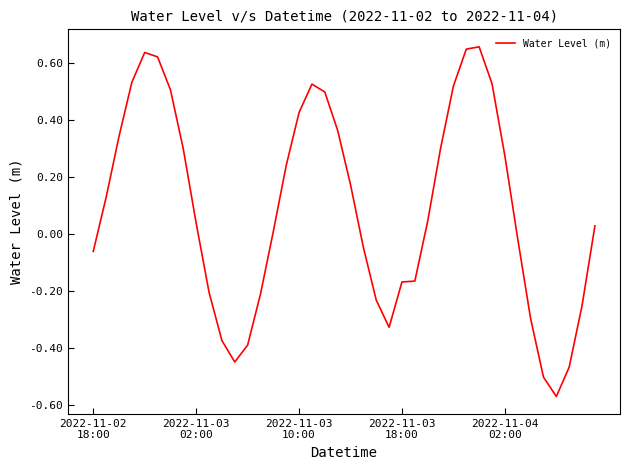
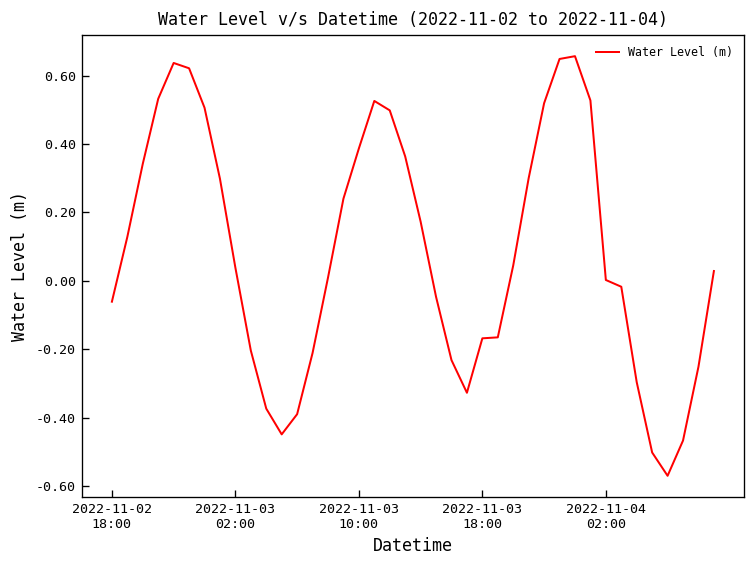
  {
    "2022-11-02 18:00": -0.06,
    "2022-11-03 02:00": 0.04,
-   "2022-11-03 10:00": 0.43,
+   "2022-11-03 10:00": 0.39,
    "2022-11-03 18:00": -0.17,
-   "2022-11-04 02:00": 0.27
+   "2022-11-04 02:00": 0.00
  }
